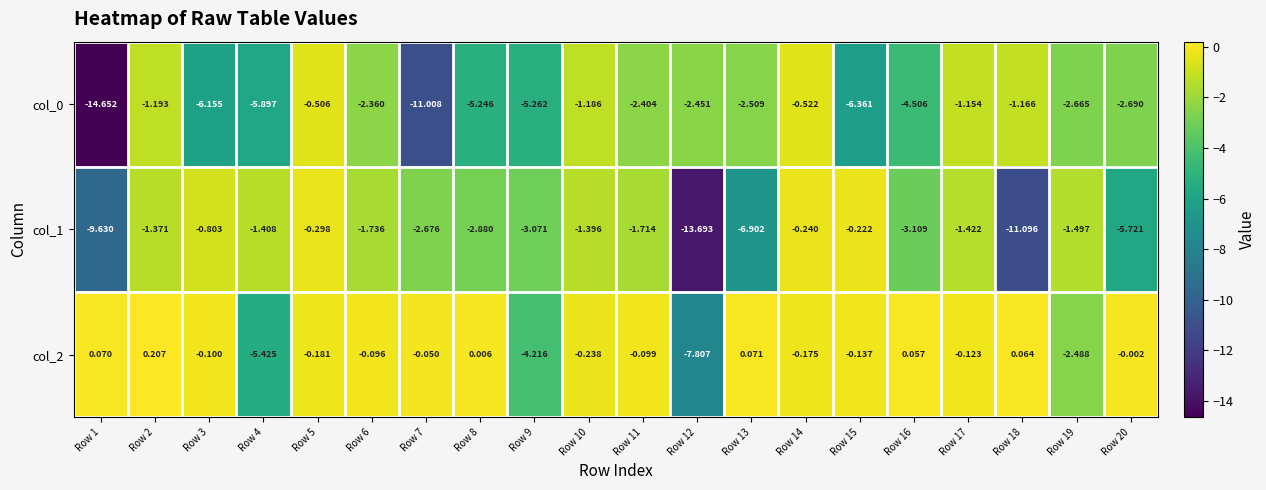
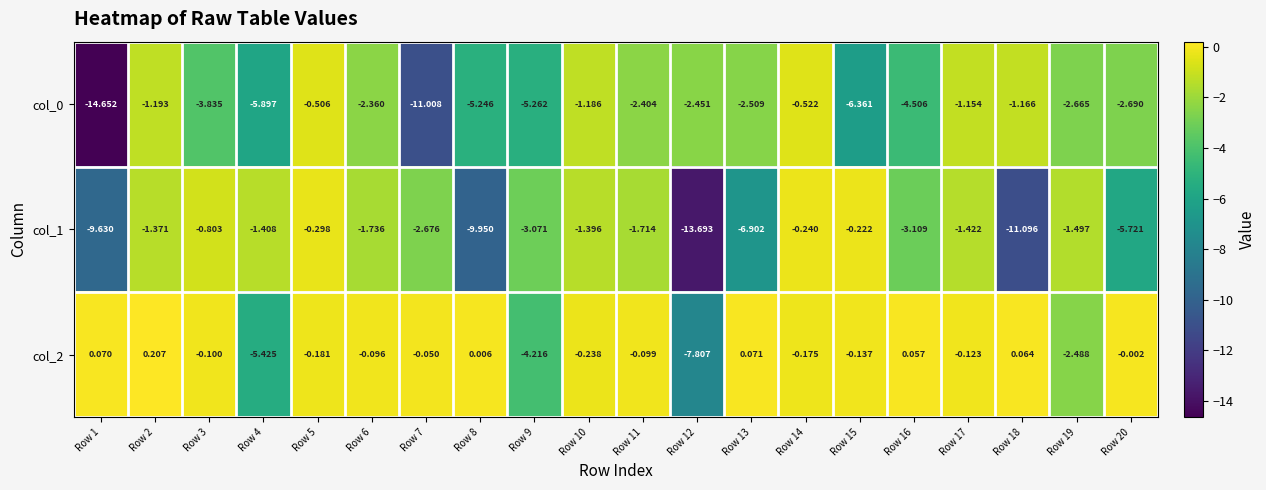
  {
    "col_0": {
      "Row 1": -14.652,
      "Row 2": -1.193,
-     "Row 3": -6.155,
+     "Row 3": -3.835,
      "Row 4": -5.897,
      "Row 5": -0.506,
      "Row 6": -2.360,
      "Row 7": -11.008,
      "Row 8": -5.246,
      "Row 9": -5.262,
      "Row 10": -1.186,
      "Row 11": -2.404,
      "Row 12": -2.451,
      "Row 13": -2.509,
      "Row 14": -0.522,
      "Row 15": -6.361,
      "Row 16": -4.506,
      "Row 17": -1.154,
      "Row 18": -1.166,
      "Row 19": -2.665,
      "Row 20": -2.690
    },
    "col_1": {
      "Row 1": -9.630,
      "Row 2": -1.371,
      "Row 3": -0.803,
      "Row 4": -1.408,
      "Row 5": -0.298,
      "Row 6": -1.736,
      "Row 7": -2.676,
-     "Row 8": -2.880,
+     "Row 8": -9.950,
      "Row 9": -3.071,
      "Row 10": -1.396,
      "Row 11": -1.714,
      "Row 12": -13.693,
      "Row 13": -6.902,
      "Row 14": -0.240,
      "Row 15": -0.222,
      "Row 16": -3.109,
      "Row 17": -1.422,
      "Row 18": -11.096,
      "Row 19": -1.497,
      "Row 20": -5.721
    },
    "col_2": {
      "Row 1": 0.070,
      "Row 2": 0.207,
      "Row 3": -0.100,
      "Row 4": -5.425,
      "Row 5": -0.181,
      "Row 6": -0.096,
      "Row 7": -0.050,
      "Row 8": 0.006,
      "Row 9": -4.216,
      "Row 10": -0.238,
      "Row 11": -0.099,
      "Row 12": -7.807,
      "Row 13": 0.071,
      "Row 14": -0.175,
      "Row 15": -0.137,
      "Row 16": 0.057,
      "Row 17": -0.123,
      "Row 18": 0.064,
      "Row 19": -2.488,
      "Row 20": -0.002
    }
  }
